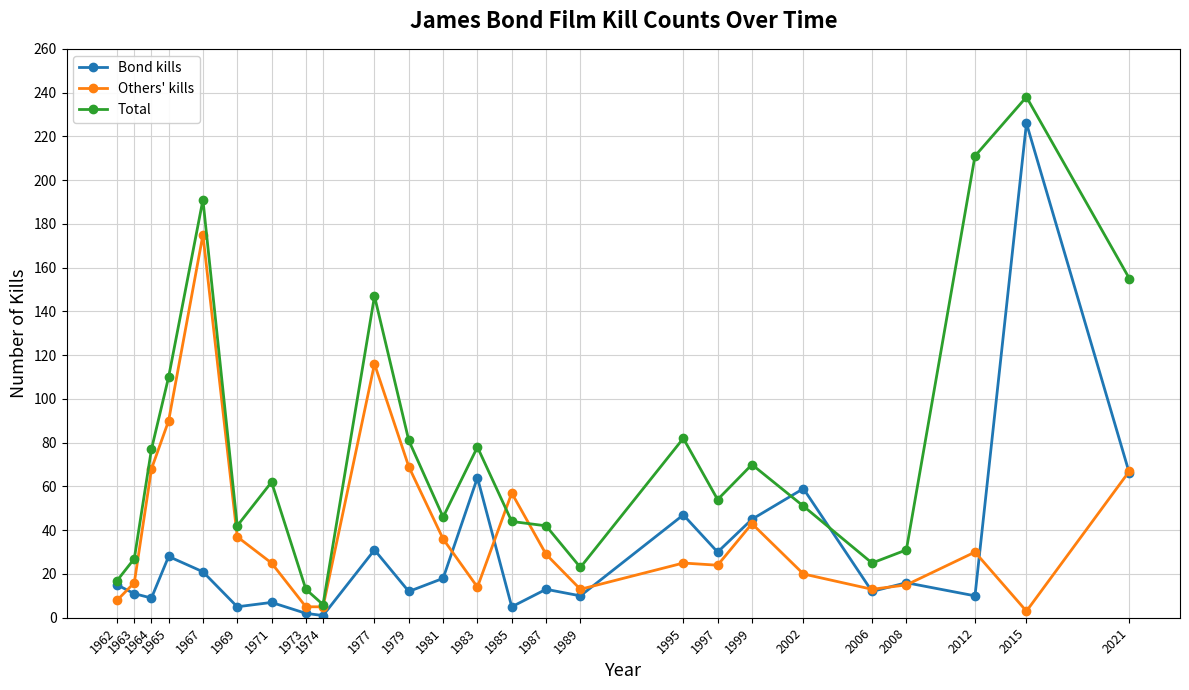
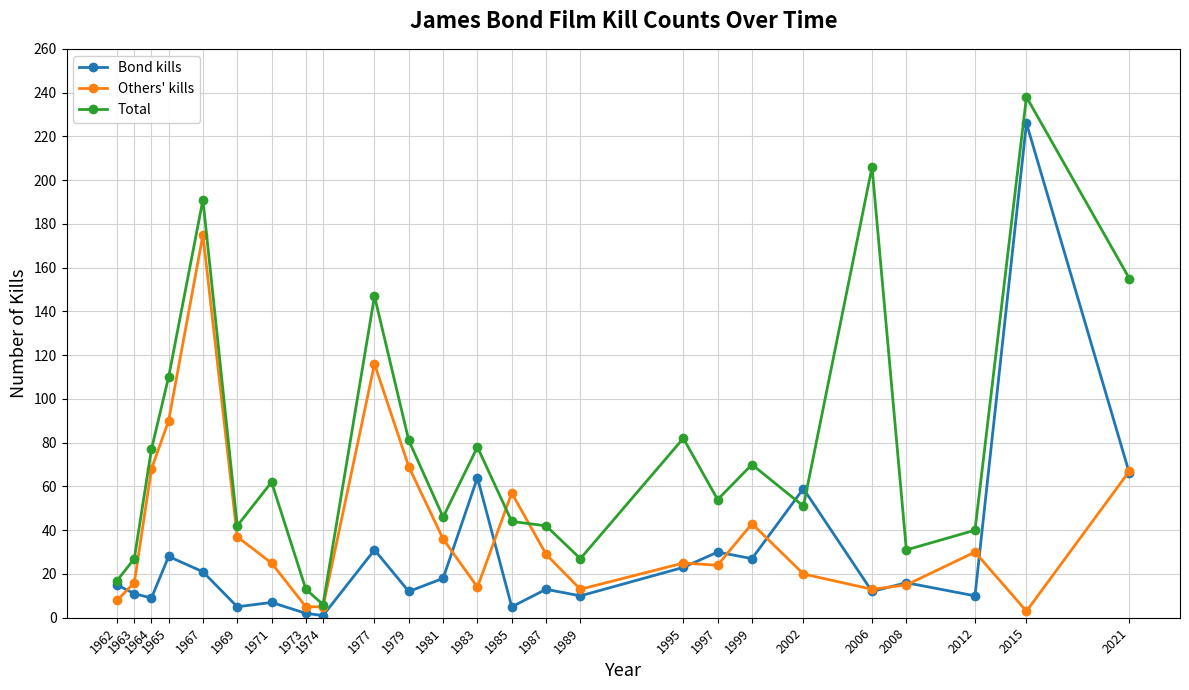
  {
    "Bond kills": {
      "1962": 15,
      "1963": 11,
      "1964": 9,
      "1965": 28,
      "1967": 21,
      "1969": 5,
      "1971": 7,
      "1973": 2,
      "1974": 1,
      "1977": 31,
      "1979": 12,
      "1981": 18,
      "1983": 64,
      "1985": 5,
      "1987": 13,
      "1989": 10,
-     "1995": 47,
+     "1995": 23,
      "1997": 30,
-     "1999": 45,
+     "1999": 27,
      "2002": 59,
      "2012": 10,
      "2015": 226
    },
    "Others' kills": {
      "1962": 8,
      "1963": 16,
      "1964": 68,
      "1965": 90,
      "1967": 175,
      "1969": 37,
      "1971": 25,
      "1973": 5,
      "1977": 116,
      "1979": 69,
      "1981": 36,
      "1983": 14,
      "1985": 57,
      "1987": 29,
      "1989": 13,
      "1995": 25,
      "1997": 24,
      "1999": 43,
      "2002": 20,
      "2012": 30,
      "2015": 3
    },
    "Total": {
      "1962": 17,
      "1963": 27,
      "1964": 77,
      "1965": 110,
      "1967": 191,
      "1969": 42,
      "1971": 62,
      "1973": 13,
      "1977": 147,
      "1979": 81,
      "1981": 46,
      "1983": 78,
      "1985": 44,
      "1987": 42,
-     "1989": 23,
+     "1989": 27,
      "1995": 82,
      "1997": 54,
      "1999": 70,
      "2002": 51,
-     "2006": 25,
+     "2006": 206,
      "2008": 31,
-     "2012": 211,
+     "2012": 40,
      "2015": 238,
      "2021": 155
    }
  }
